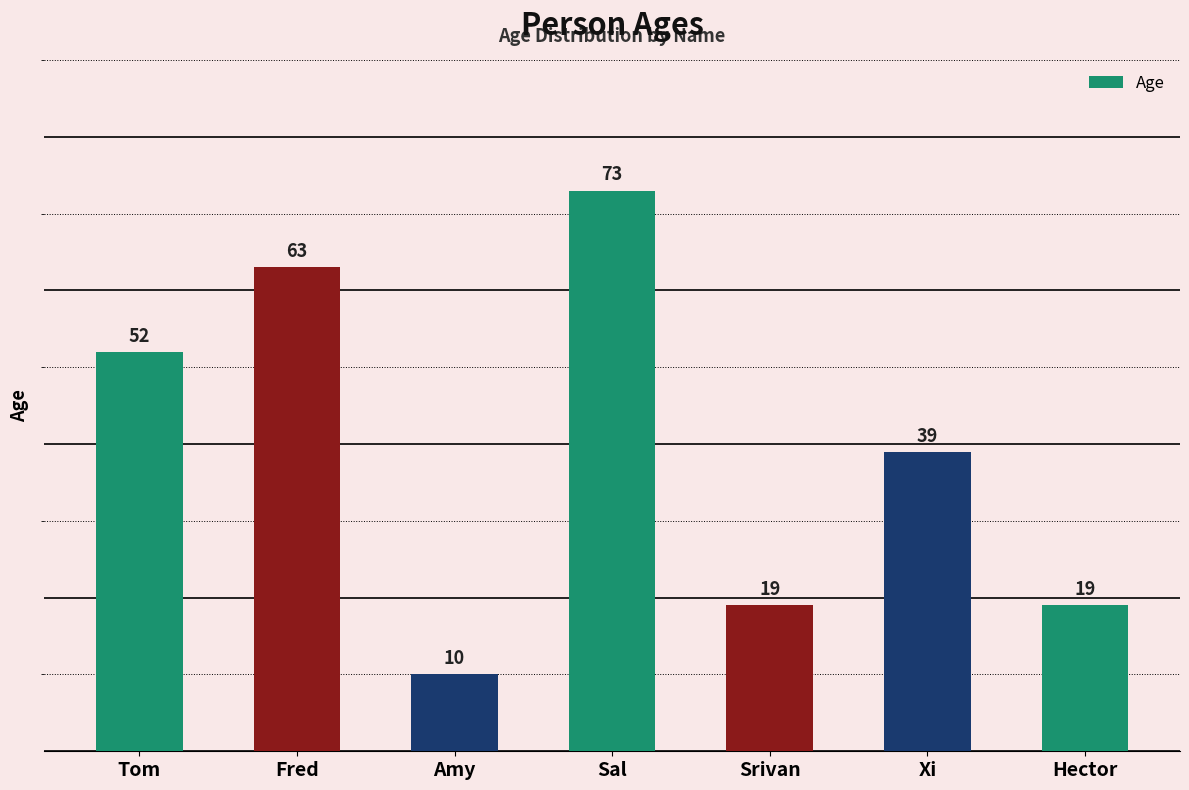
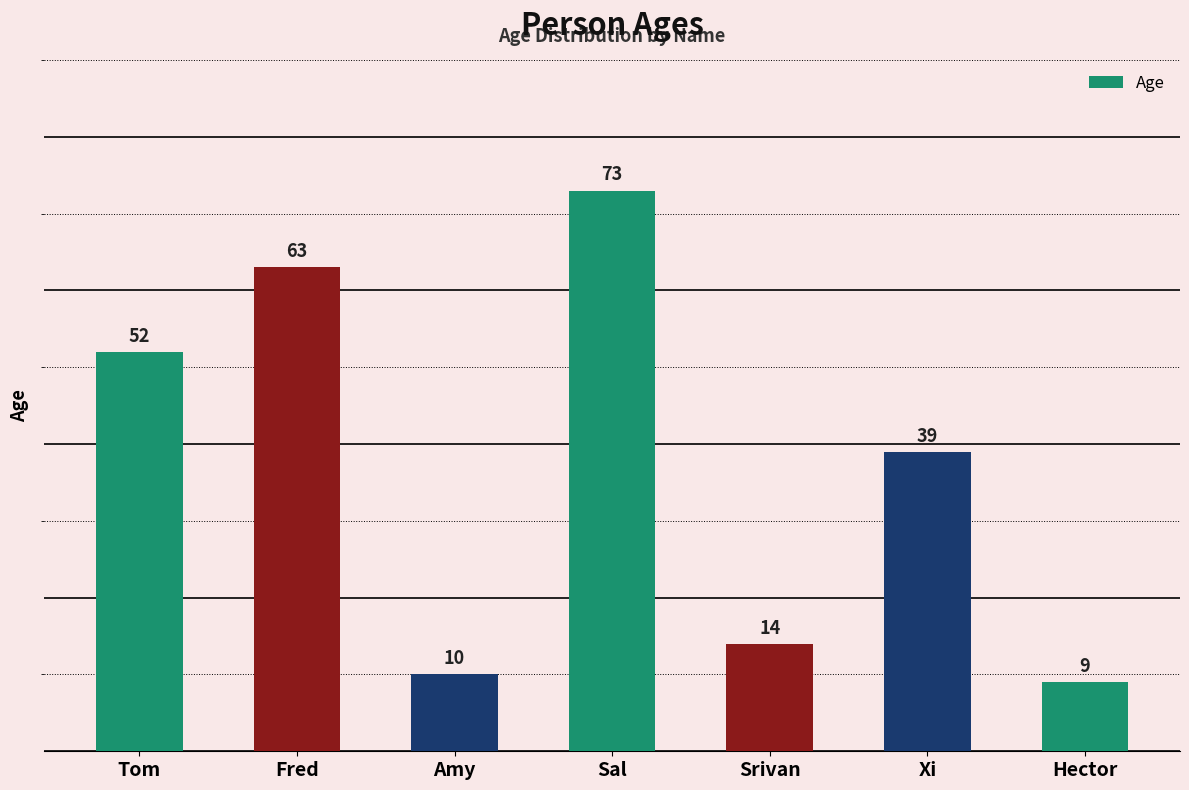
  {
    "Tom": 52,
    "Fred": 63,
    "Amy": 10,
    "Sal": 73,
-   "Srivan": 19,
+   "Srivan": 14,
    "Xi": 39,
-   "Hector": 19
+   "Hector": 9
  }
